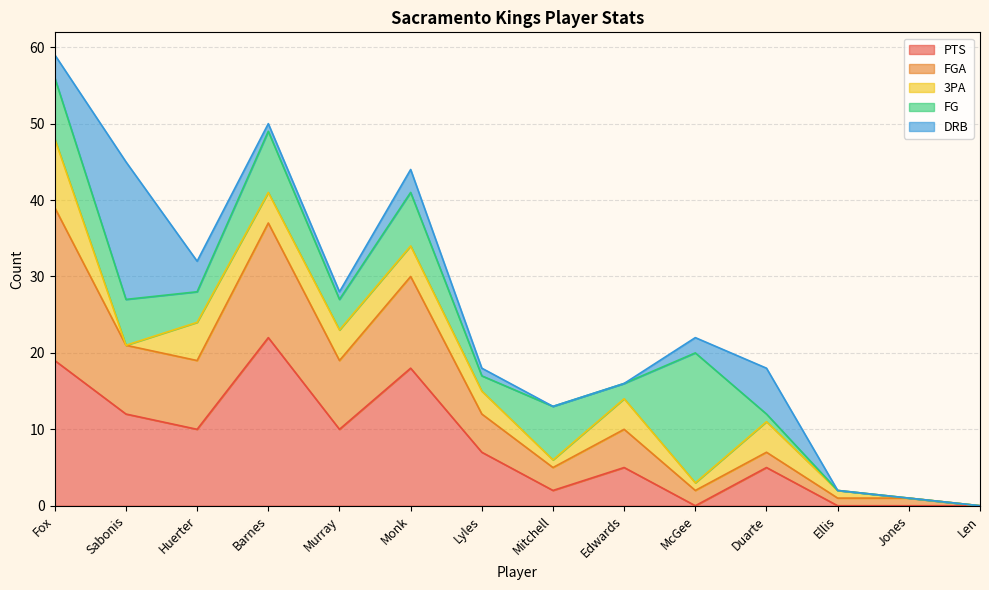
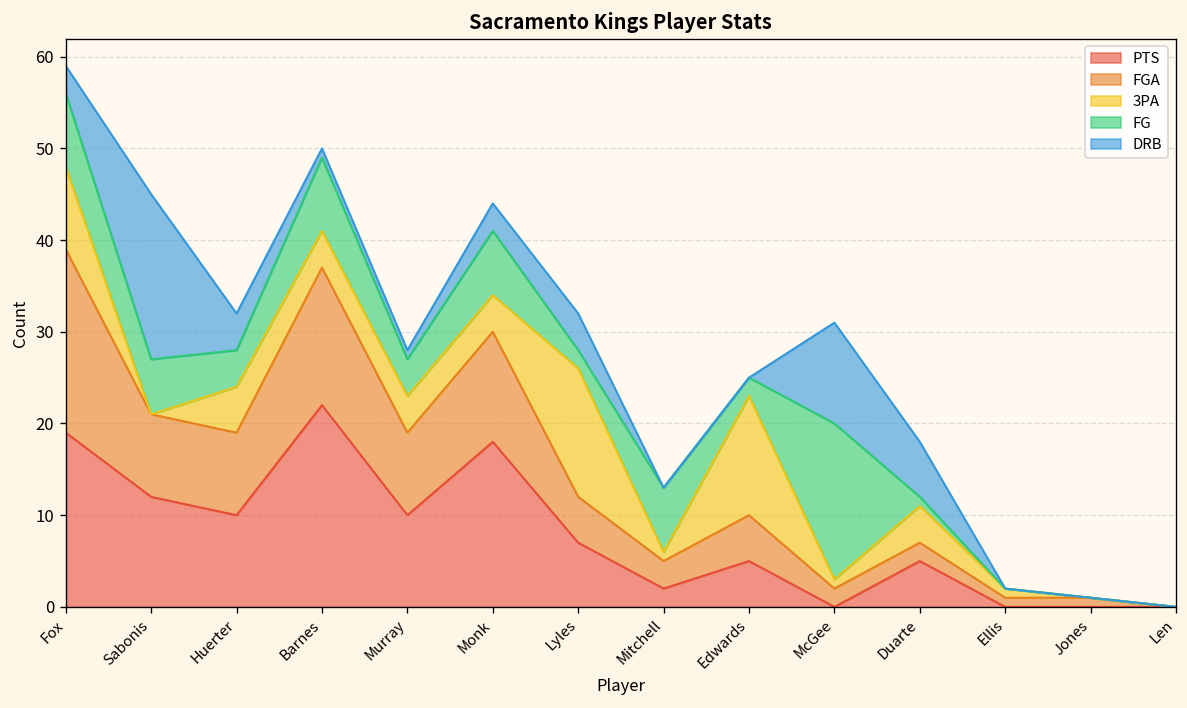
  {
    "3PA": {
      "Fox": 9,
      "Huerter": 5,
      "Barnes": 4,
      "Murray": 4,
      "Monk": 4,
-     "Lyles": 3,
+     "Lyles": 14,
      "Mitchell": 1,
-     "Edwards": 4,
+     "Edwards": 13,
      "McGee": 1,
      "Duarte": 4
    },
    "FG": {
      "Fox": 8,
      "Sabonis": 6,
      "Huerter": 4,
      "Barnes": 8,
      "Murray": 4,
      "Monk": 7,
      "Lyles": 2,
      "McGee": 17,
      "Duarte": 1
    },
    "DRB": {
      "Fox": 3,
      "Sabonis": 18,
      "Huerter": 4,
      "Barnes": 1,
      "Murray": 1,
      "Monk": 3,
-     "Lyles": 1,
-     "McGee": 2,
+     "Lyles": 4,
+     "McGee": 11,
      "Duarte": 6
    }
  }
